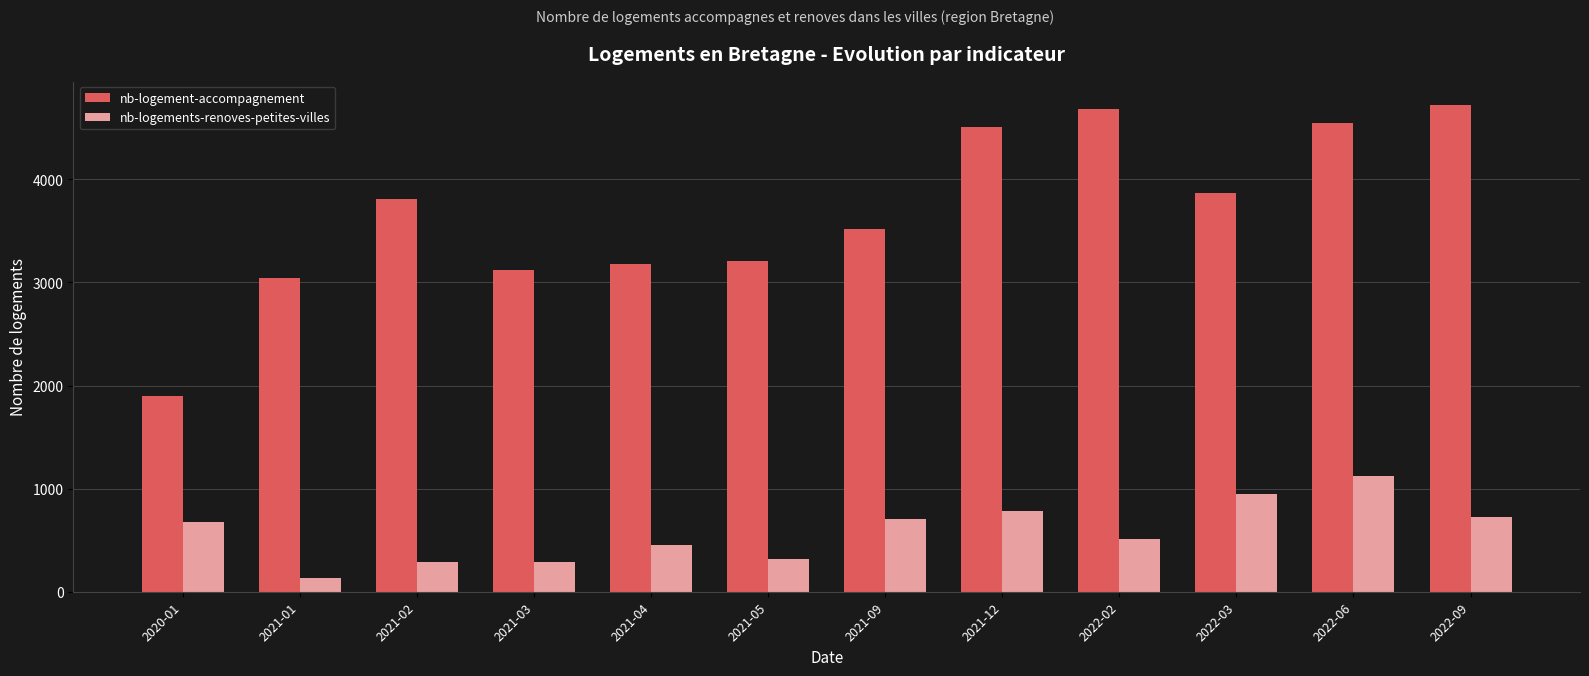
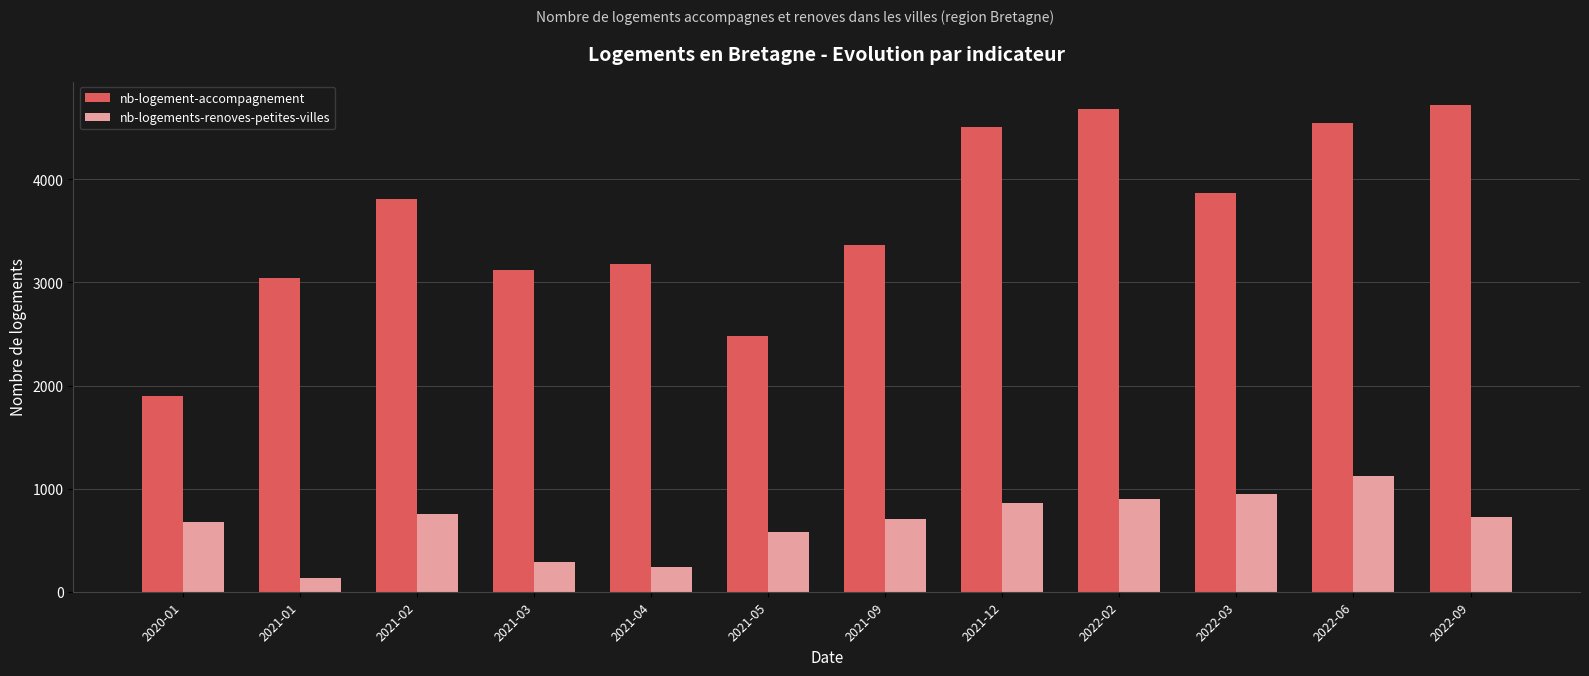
  {
    "nb-logement-accompagnement": {
      "2020-01": 1900,
      "2021-01": 3050,
      "2021-02": 3810,
      "2021-03": 3120,
      "2021-04": 3180,
-     "2021-05": 3210,
-     "2021-09": 3520,
+     "2021-05": 2480,
+     "2021-09": 3360,
      "2021-12": 4510,
      "2022-02": 4680,
      "2022-03": 3870,
      "2022-06": 4550,
      "2022-09": 4720
    },
    "nb-logements-renoves-petites-villes": {
      "2020-01": 670,
      "2021-01": 130,
-     "2021-02": 290,
+     "2021-02": 750,
      "2021-03": 290,
-     "2021-04": 460,
-     "2021-05": 320,
+     "2021-04": 240,
+     "2021-05": 580,
      "2021-09": 700,
-     "2021-12": 790,
-     "2022-02": 510,
+     "2021-12": 860,
+     "2022-02": 900,
      "2022-03": 950,
      "2022-06": 1120,
      "2022-09": 720
    }
  }
